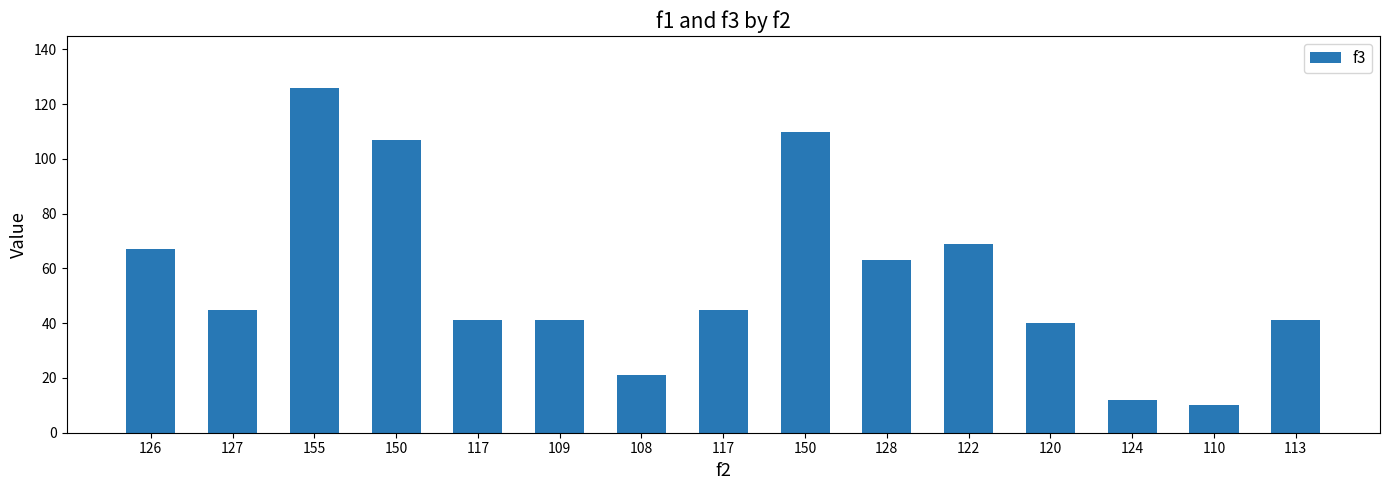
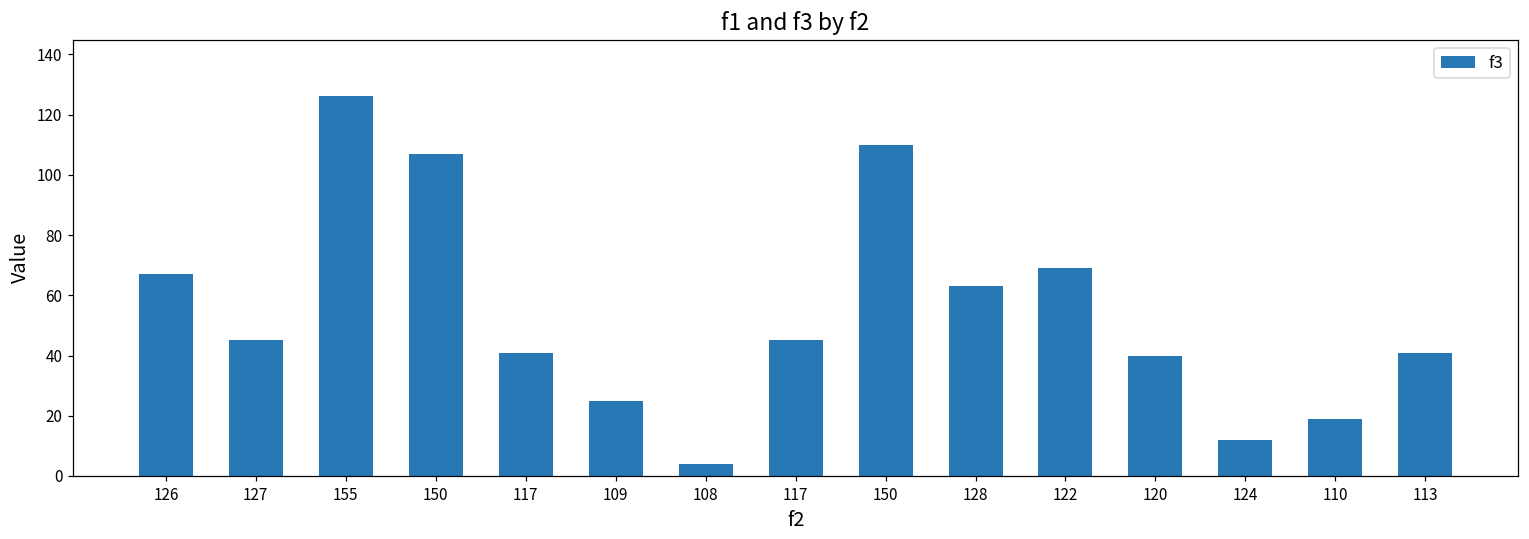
  {
    "126": 67,
    "127": 45,
    "155": 126,
-   "109": 41,
-   "108": 21,
+   "109": 25,
+   "108": 4,
    "128": 63,
    "122": 69,
    "120": 40,
    "124": 12,
-   "110": 10,
+   "110": 19,
    "113": 41
  }
